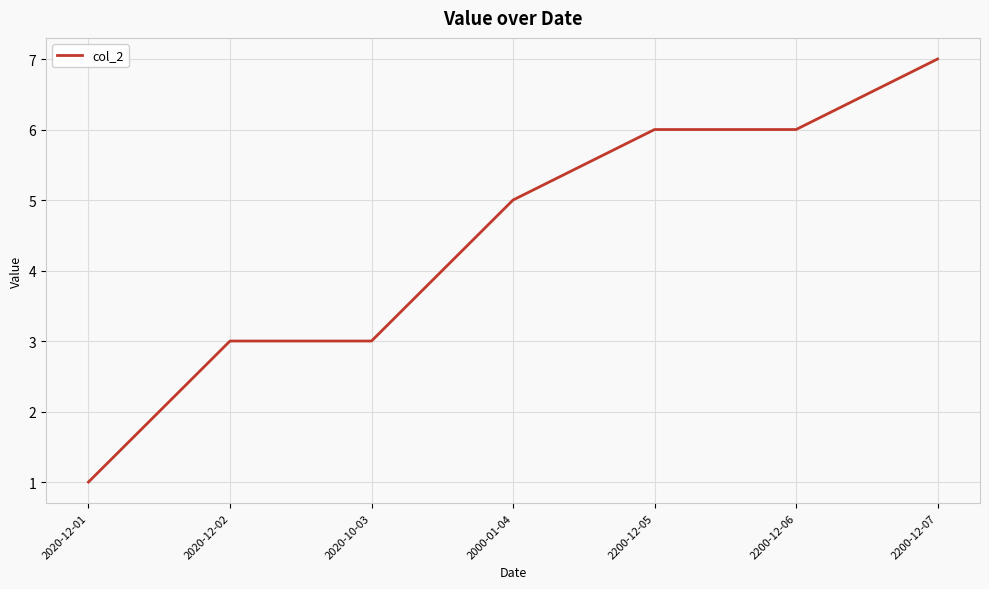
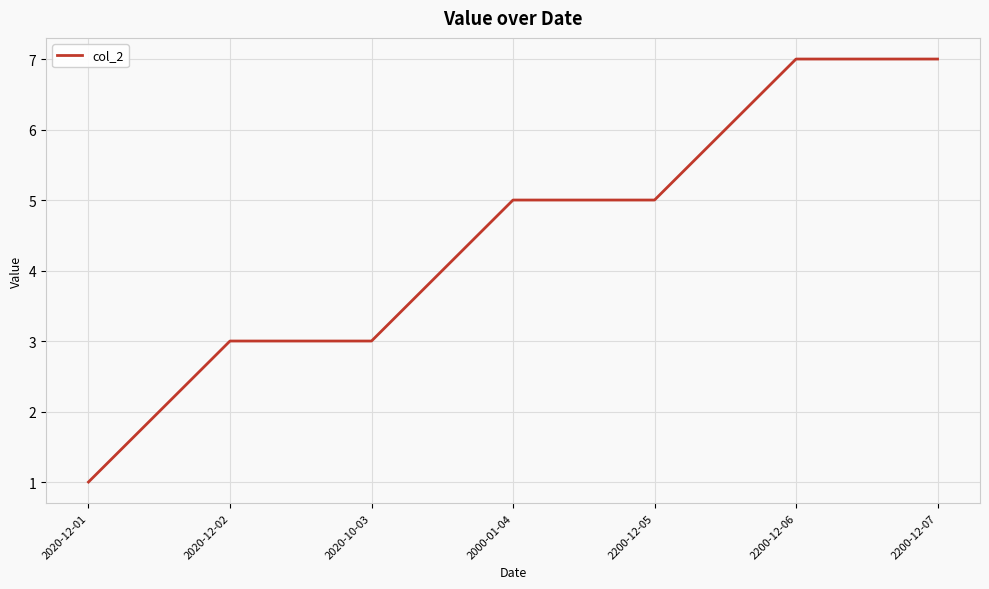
  {
    "2020-12-01": 1,
    "2020-12-02": 3,
    "2020-10-03": 3,
    "2000-01-04": 5,
-   "2200-12-05": 6,
-   "2200-12-06": 6,
+   "2200-12-05": 5,
+   "2200-12-06": 7,
    "2200-12-07": 7
  }
